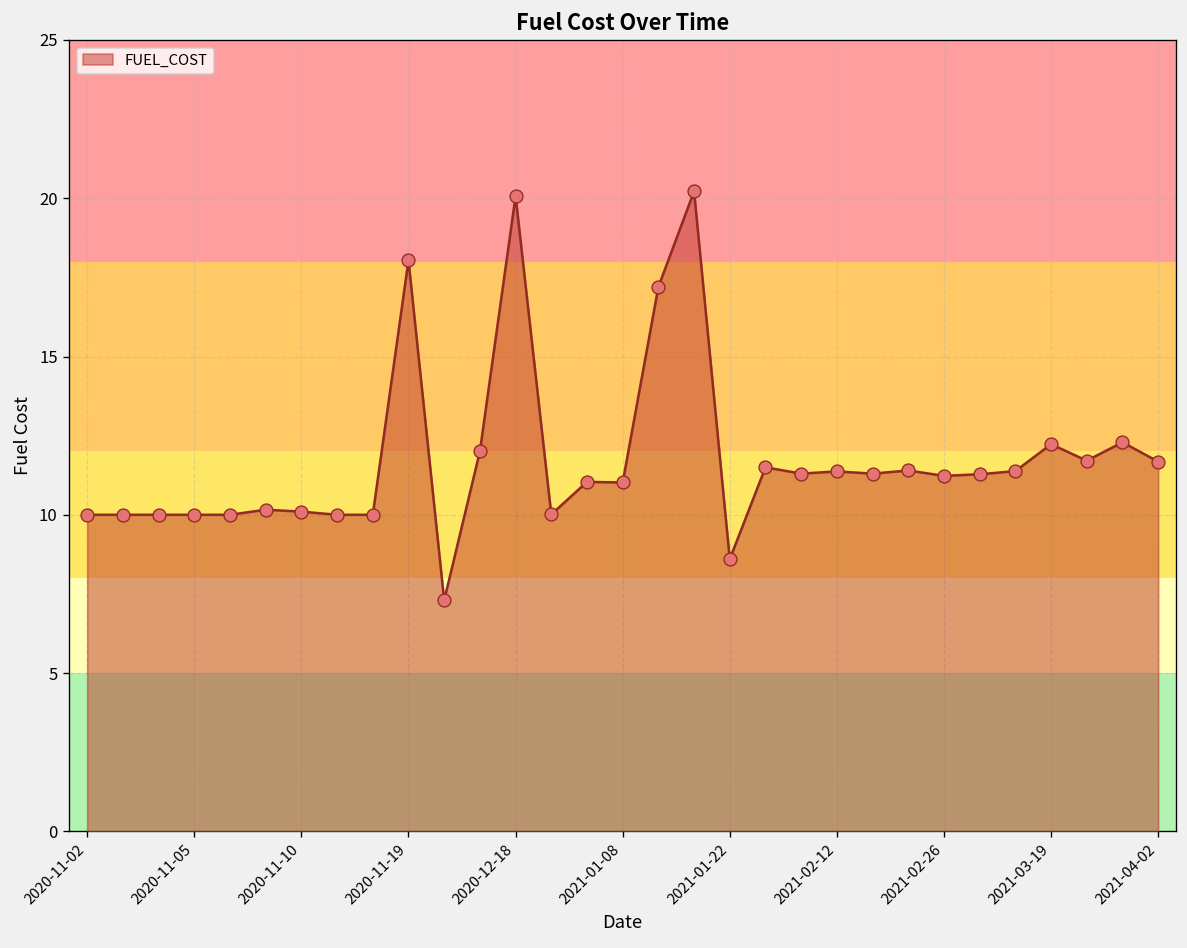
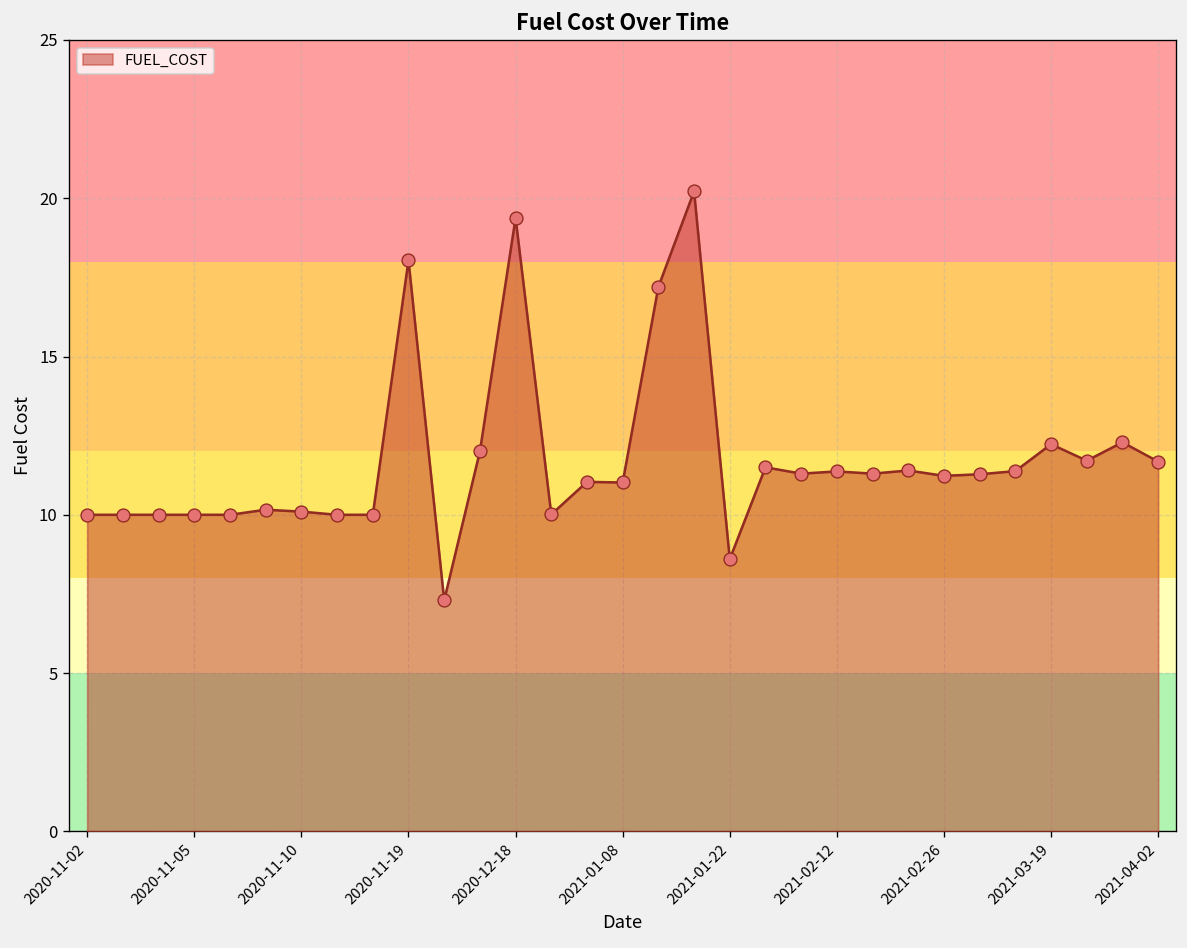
  {
    "2020-11-02": 10.0,
    "2020-11-05": 10.0,
    "2020-11-10": 10.1,
    "2020-11-19": 18.0,
-   "2020-12-18": 20.1,
+   "2020-12-18": 19.4,
    "2021-01-08": 11.0,
    "2021-01-22": 8.6,
    "2021-02-12": 11.4,
    "2021-02-26": 11.2,
    "2021-03-19": 12.2,
    "2021-04-02": 11.7
  }
